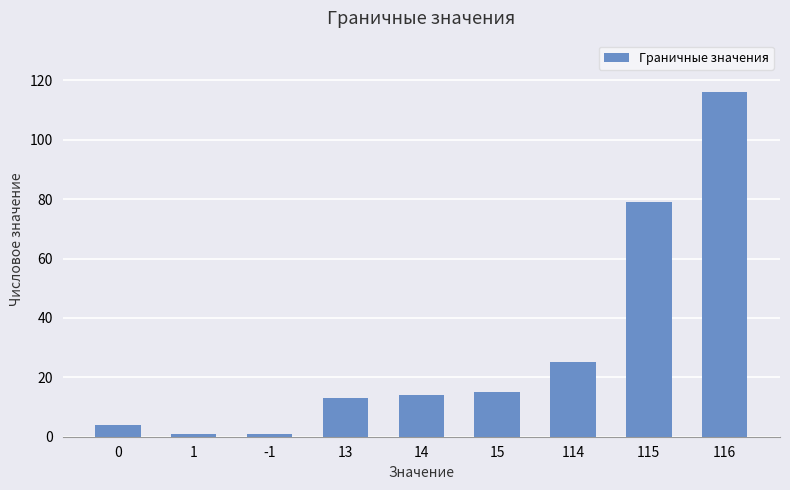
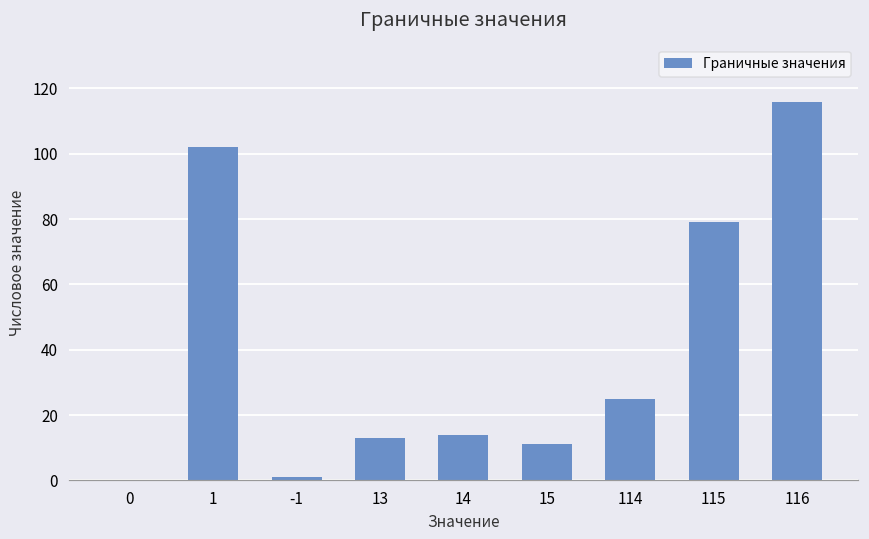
  {
-   "0": 4,
-   "1": 1,
+   "0": 0,
+   "1": 102,
    "-1": 1,
    "13": 13,
    "14": 14,
-   "15": 15,
+   "15": 11,
    "114": 25,
    "115": 79,
    "116": 116
  }
